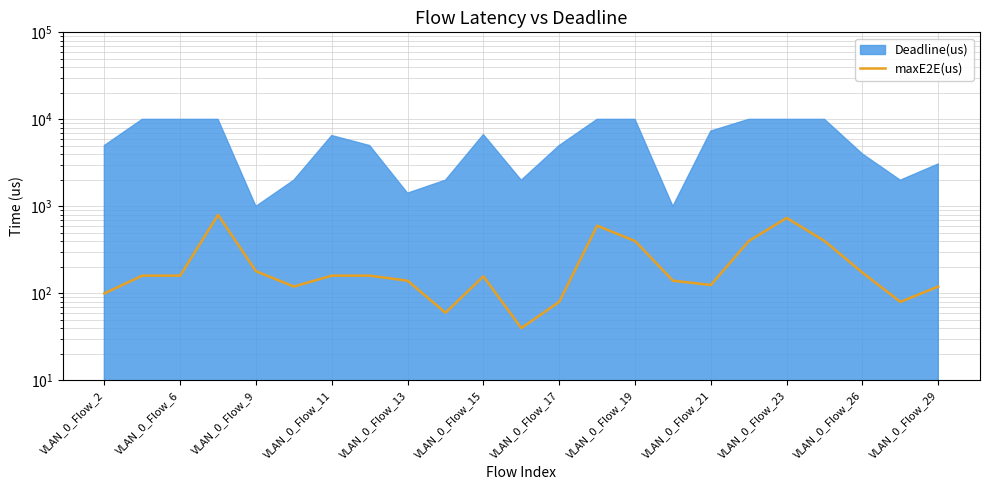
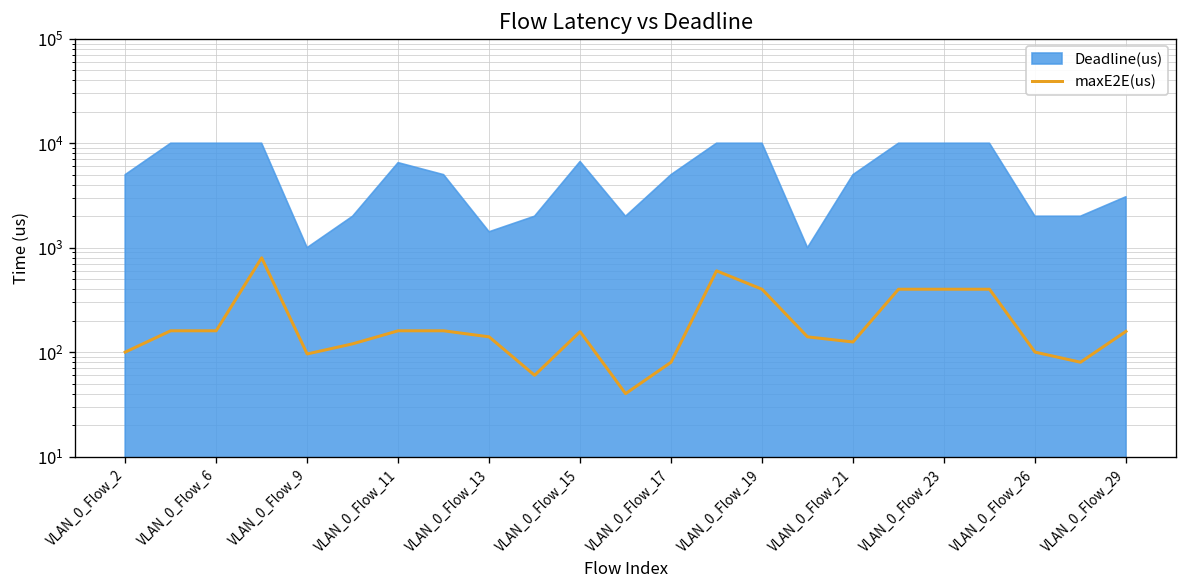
  {
    "maxE2E(us)": {
      "VLAN_0_Flow_2": 100,
      "VLAN_0_Flow_6": 160,
-     "VLAN_0_Flow_9": 180,
+     "VLAN_0_Flow_9": 100,
      "VLAN_0_Flow_11": 160,
      "VLAN_0_Flow_13": 140,
      "VLAN_0_Flow_15": 160,
      "VLAN_0_Flow_17": 80,
      "VLAN_0_Flow_19": 400,
      "VLAN_0_Flow_21": 130,
-     "VLAN_0_Flow_23": 700,
-     "VLAN_0_Flow_26": 170,
-     "VLAN_0_Flow_29": 120
+     "VLAN_0_Flow_23": 400,
+     "VLAN_0_Flow_26": 100,
+     "VLAN_0_Flow_29": 160
    },
    "Deadline(us)": {
      "VLAN_0_Flow_2": 5000,
      "VLAN_0_Flow_6": 10000,
      "VLAN_0_Flow_9": 1000,
      "VLAN_0_Flow_11": 7000,
      "VLAN_0_Flow_13": 1400,
      "VLAN_0_Flow_15": 7000,
      "VLAN_0_Flow_17": 5000,
      "VLAN_0_Flow_19": 10000,
-     "VLAN_0_Flow_21": 7000,
+     "VLAN_0_Flow_21": 5000,
      "VLAN_0_Flow_23": 10000,
-     "VLAN_0_Flow_26": 4000,
+     "VLAN_0_Flow_26": 2000,
      "VLAN_0_Flow_29": 3100
    }
  }
